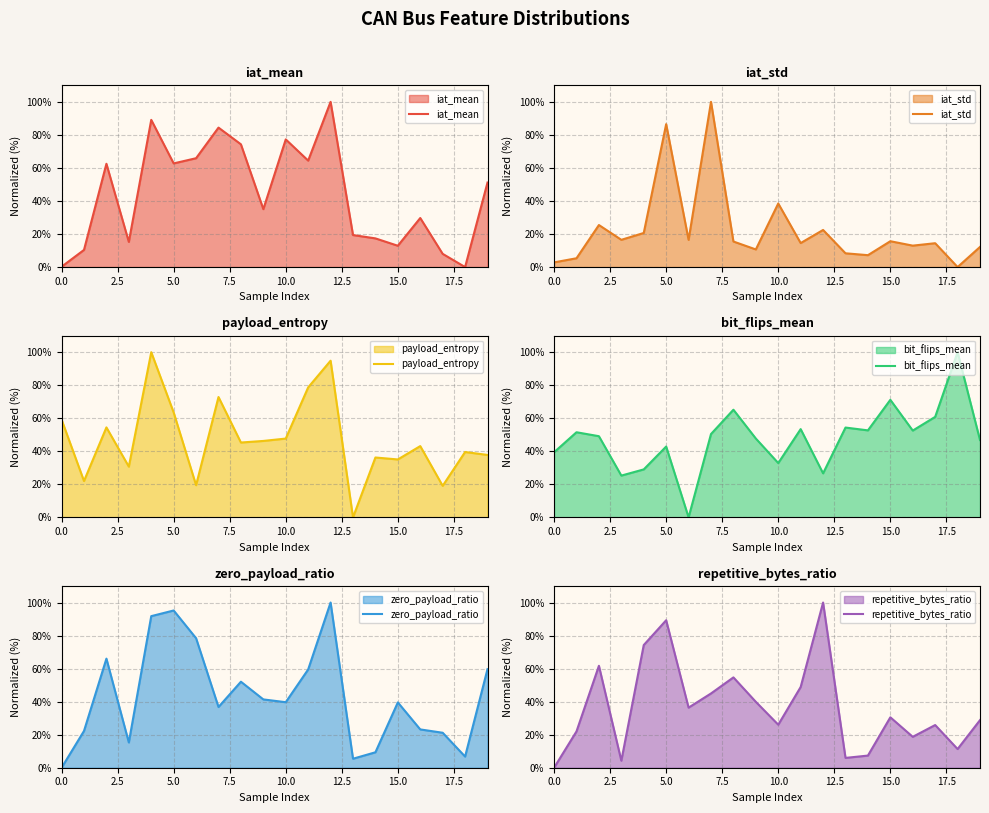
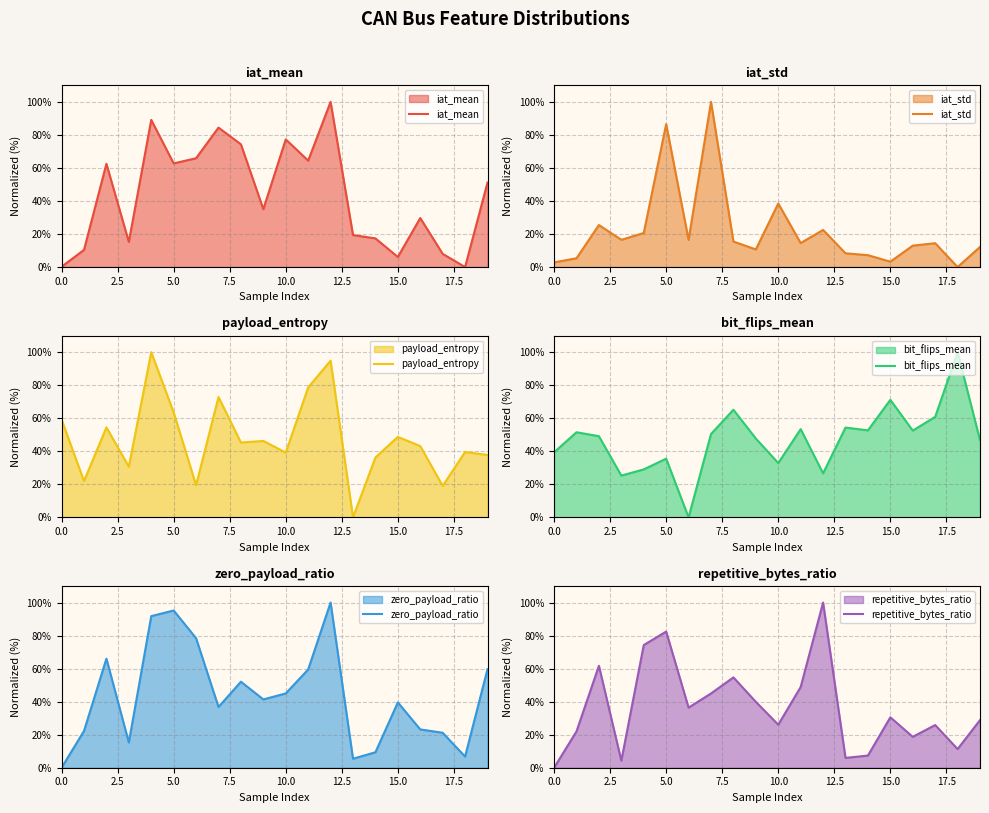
  {
    "iat_mean": {
      "0.0": "0%",
      "5.0": "63%",
      "10.0": "77%",
-     "15.0": "13%"
+     "15.0": "6%"
    },
    "iat_std": {
      "0.0": "3%",
      "5.0": "87%",
      "10.0": "38%",
-     "15.0": "16%"
+     "15.0": "3%"
    },
    "payload_entropy": {
      "0.0": "59%",
      "5.0": "64%",
-     "10.0": "48%",
-     "15.0": "35%"
+     "10.0": "39%",
+     "15.0": "49%"
    },
    "bit_flips_mean": {
      "0.0": "39%",
-     "5.0": "43%",
+     "5.0": "36%",
      "10.0": "33%",
      "15.0": "71%"
    },
    "zero_payload_ratio": {
      "0.0": "0%",
      "5.0": "95%",
-     "10.0": "40%",
+     "10.0": "45%",
      "15.0": "40%"
    },
    "repetitive_bytes_ratio": {
      "0.0": "0%",
-     "5.0": "89%",
+     "5.0": "82%",
      "10.0": "26%",
      "15.0": "31%"
    }
  }
